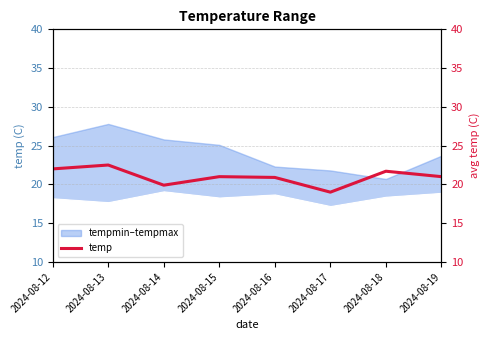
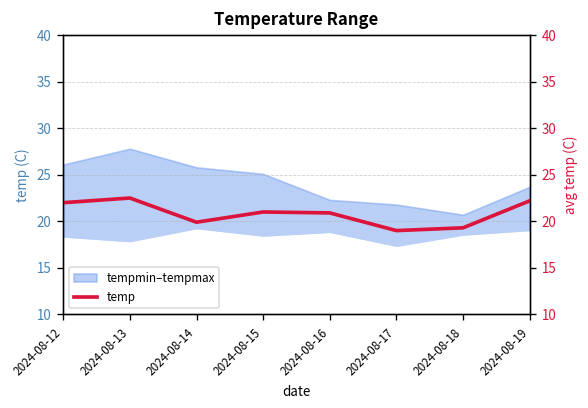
  {
    "temp": {
      "2024-08-12": 22,
      "2024-08-13": 23,
      "2024-08-14": 20,
      "2024-08-15": 21,
      "2024-08-16": 21,
      "2024-08-17": 19,
-     "2024-08-18": 22,
-     "2024-08-19": 21
+     "2024-08-18": 19,
+     "2024-08-19": 22
    }
  }
